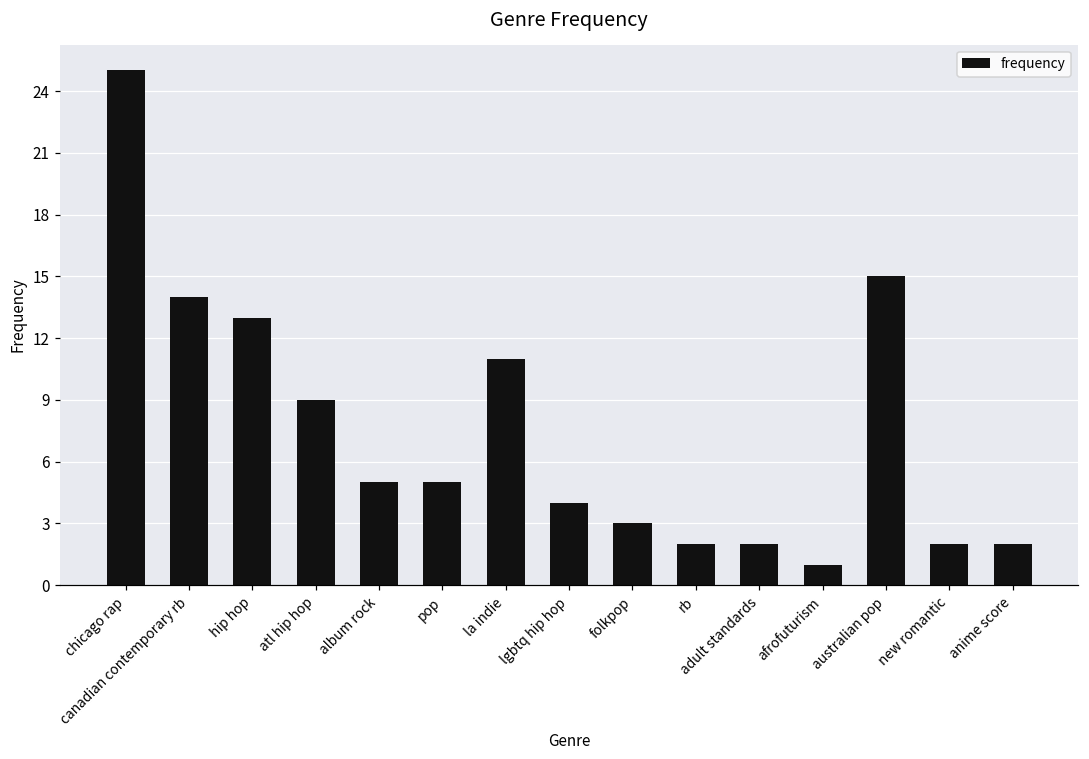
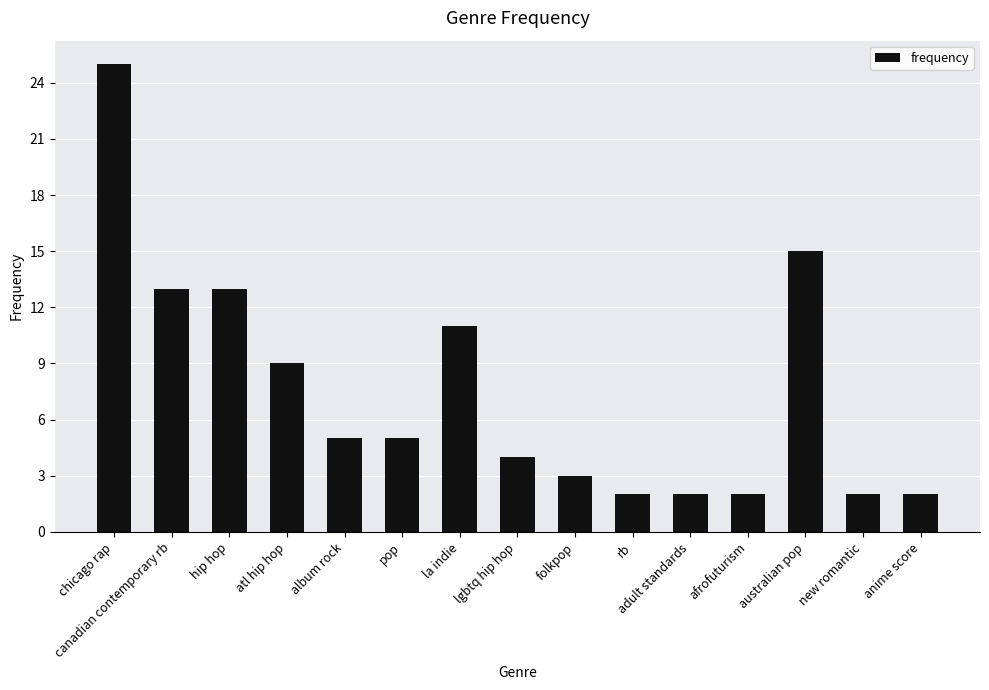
  {
    "chicago rap": 25,
-   "canadian contemporary rb": 14,
+   "canadian contemporary rb": 13,
    "hip hop": 13,
    "atl hip hop": 9,
    "album rock": 5,
    "pop": 5,
    "la indie": 11,
    "lgbtq hip hop": 4,
    "folkpop": 3,
    "rb": 2,
    "adult standards": 2,
-   "afrofuturism": 1,
+   "afrofuturism": 2,
    "australian pop": 15,
    "new romantic": 2,
    "anime score": 2
  }
